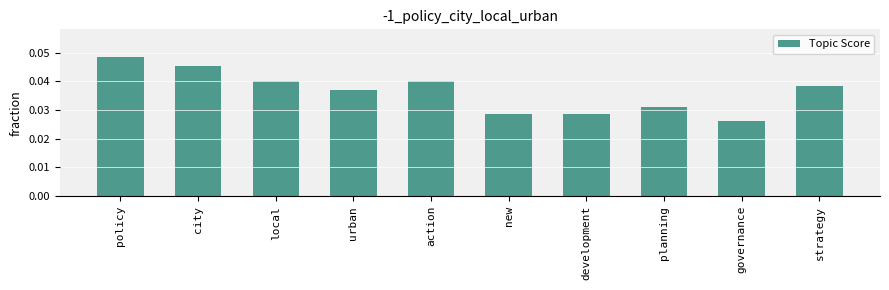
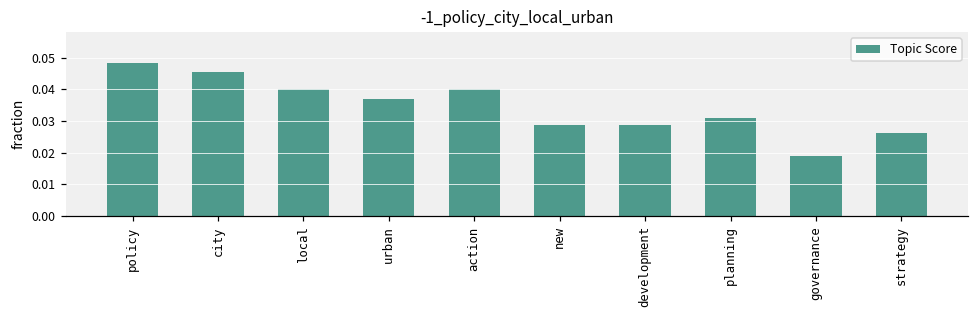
  {
    "policy": 0.048,
    "city": 0.045,
    "local": 0.040,
    "urban": 0.037,
    "action": 0.040,
    "new": 0.029,
    "development": 0.029,
    "planning": 0.031,
-   "governance": 0.026,
-   "strategy": 0.038
+   "governance": 0.019,
+   "strategy": 0.026
  }
